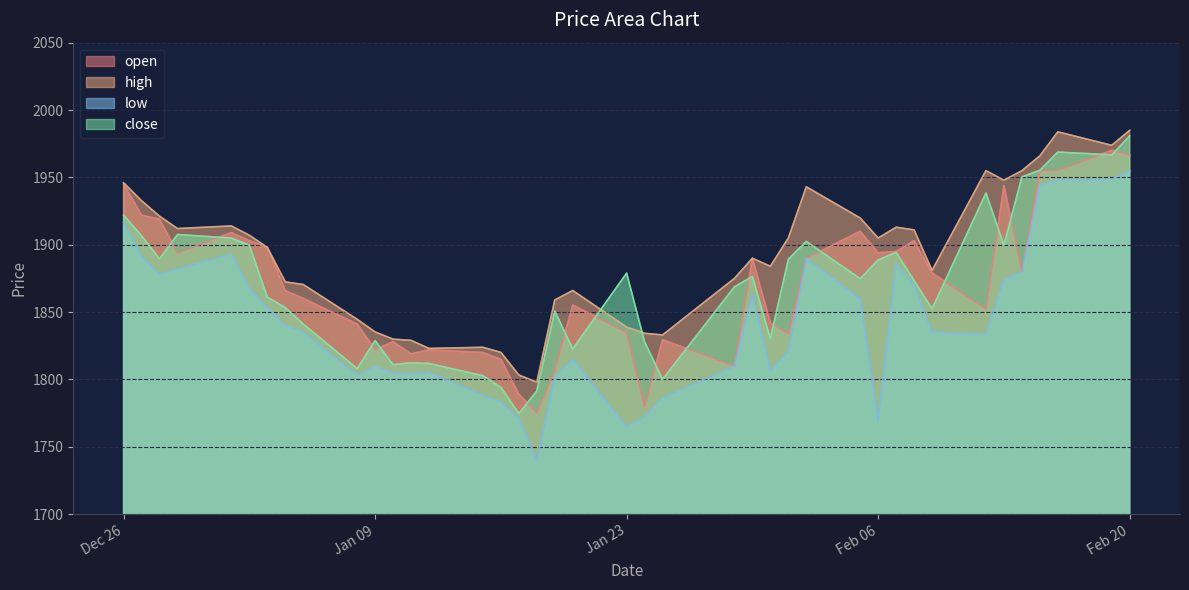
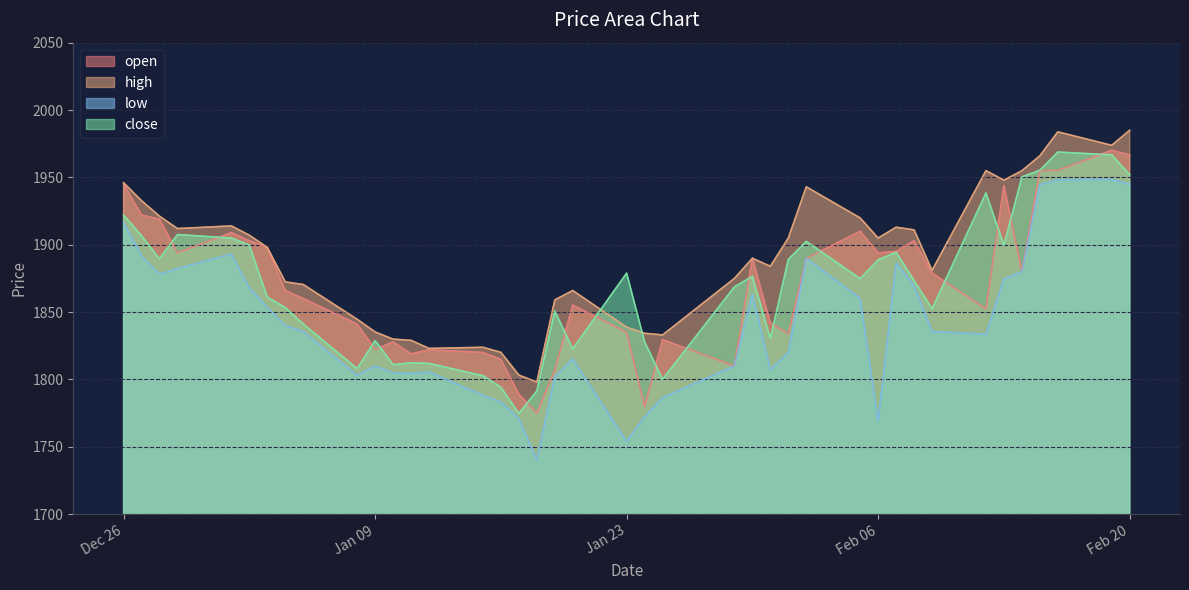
  {
    "low": {
      "Dec 26": 1917,
      "Jan 09": 1810,
-     "Jan 23": 1765,
+     "Jan 23": 1754,
      "Feb 06": 1769,
-     "Feb 20": 1955
+     "Feb 20": 1945
    },
    "close": {
      "Dec 26": 1922,
      "Jan 09": 1829,
      "Jan 23": 1879,
      "Feb 06": 1889,
-     "Feb 20": 1981
+     "Feb 20": 1952
    }
  }
